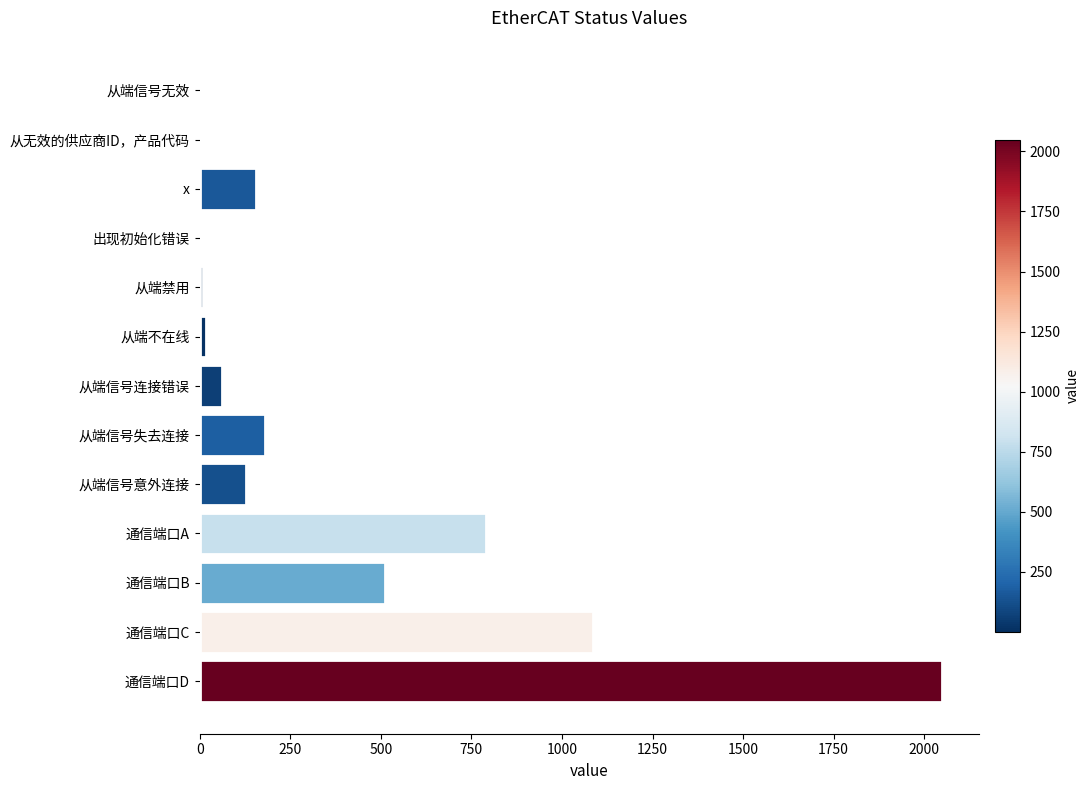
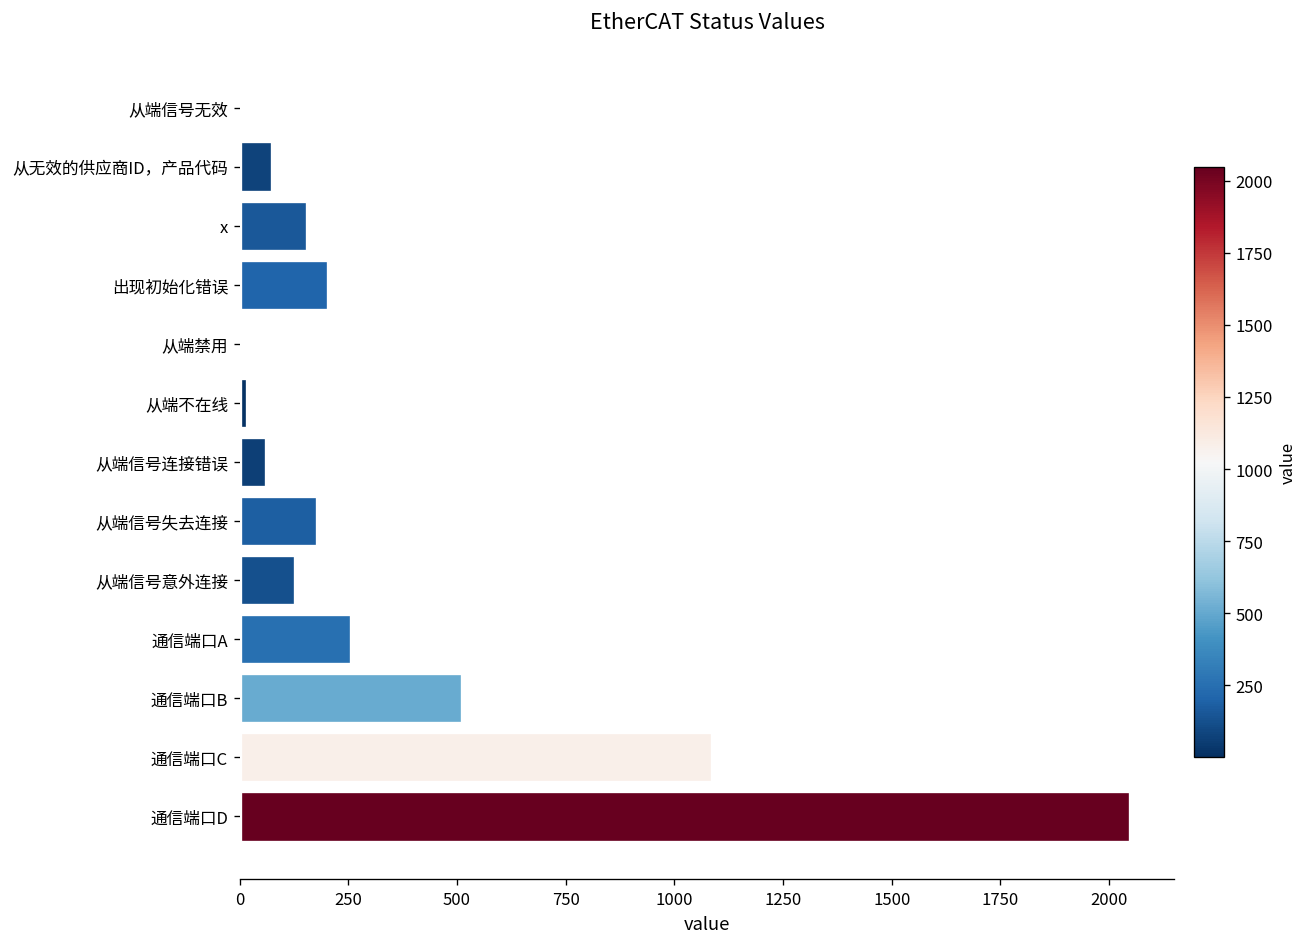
  {
-   "从无效的供应商ID，产品代码": 0,
+   "从无效的供应商ID，产品代码": 70,
    "x": 160,
-   "出现初始化错误": 0,
+   "出现初始化错误": 200,
    "从端禁用": 10,
    "从端不在线": 20,
    "从端信号连接错误": 60,
    "从端信号失去连接": 180,
    "从端信号意外连接": 130,
-   "通信端口A": 790,
+   "通信端口A": 260,
    "通信端口B": 510,
    "通信端口C": 1090,
    "通信端口D": 2050
  }
